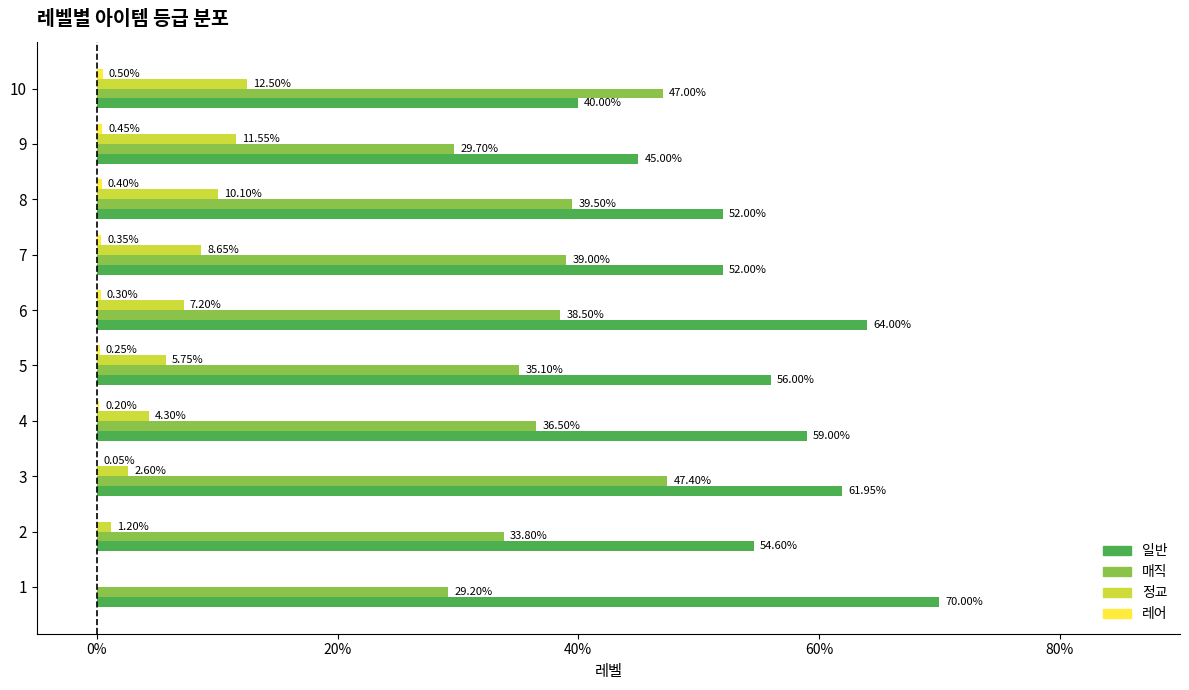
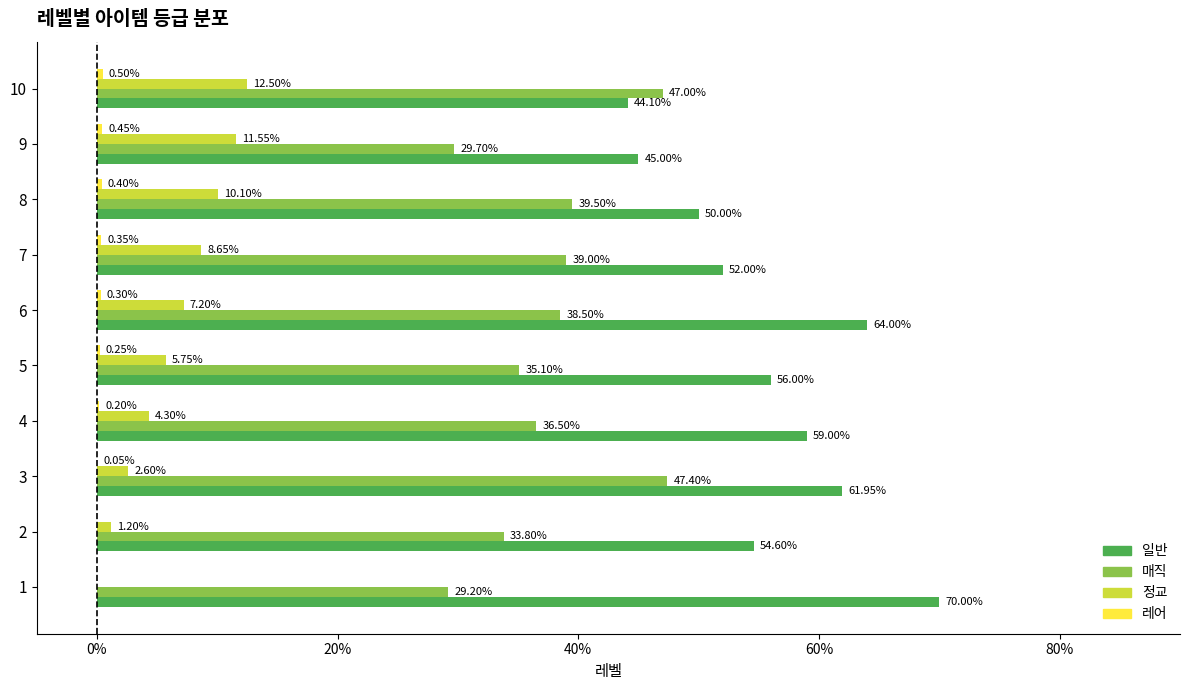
  {
    "일반": {
-     "10": "40.00%",
+     "10": "44.10%",
      "9": "45.00%",
-     "8": "52.00%",
+     "8": "50.00%",
      "7": "52.00%",
      "6": "64.00%",
      "5": "56.00%",
      "4": "59.00%",
      "3": "61.95%",
      "2": "54.60%",
      "1": "70.00%"
    },
    "매직": {
      "10": "47.00%",
      "9": "29.70%",
      "8": "39.50%",
      "7": "39.00%",
      "6": "38.50%",
      "5": "35.10%",
      "4": "36.50%",
      "3": "47.40%",
      "2": "33.80%",
      "1": "29.20%"
    }
  }
